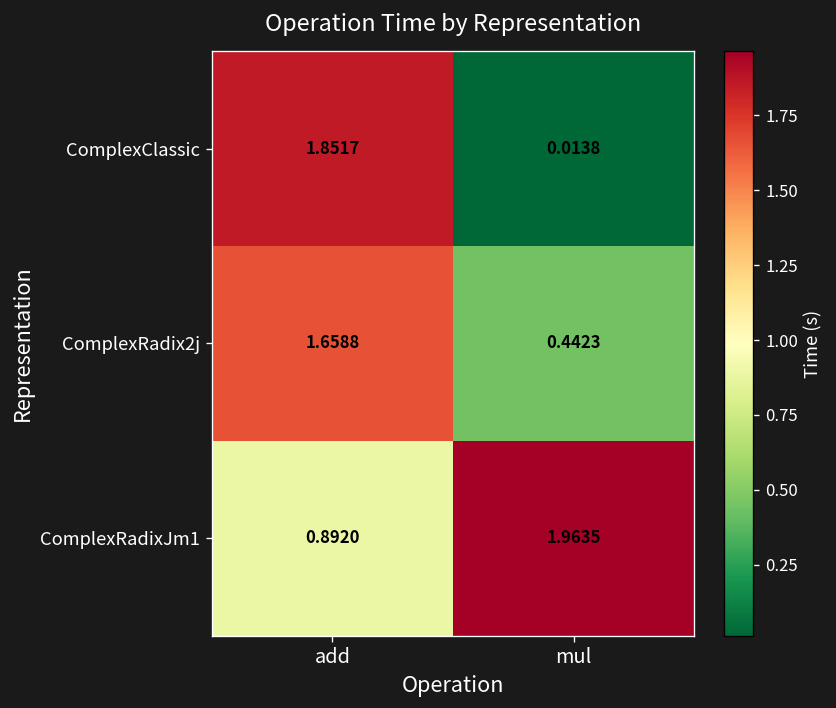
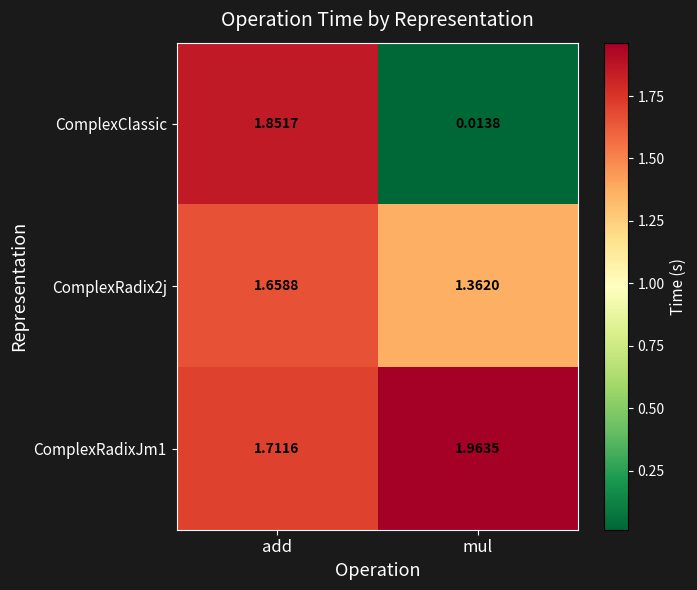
  {
    "ComplexClassic": {
      "add": 1.8517,
      "mul": 0.0138
    },
    "ComplexRadix2j": {
      "add": 1.6588,
-     "mul": 0.4423
+     "mul": 1.3620
    },
    "ComplexRadixJm1": {
-     "add": 0.8920,
+     "add": 1.7116,
      "mul": 1.9635
    }
  }
